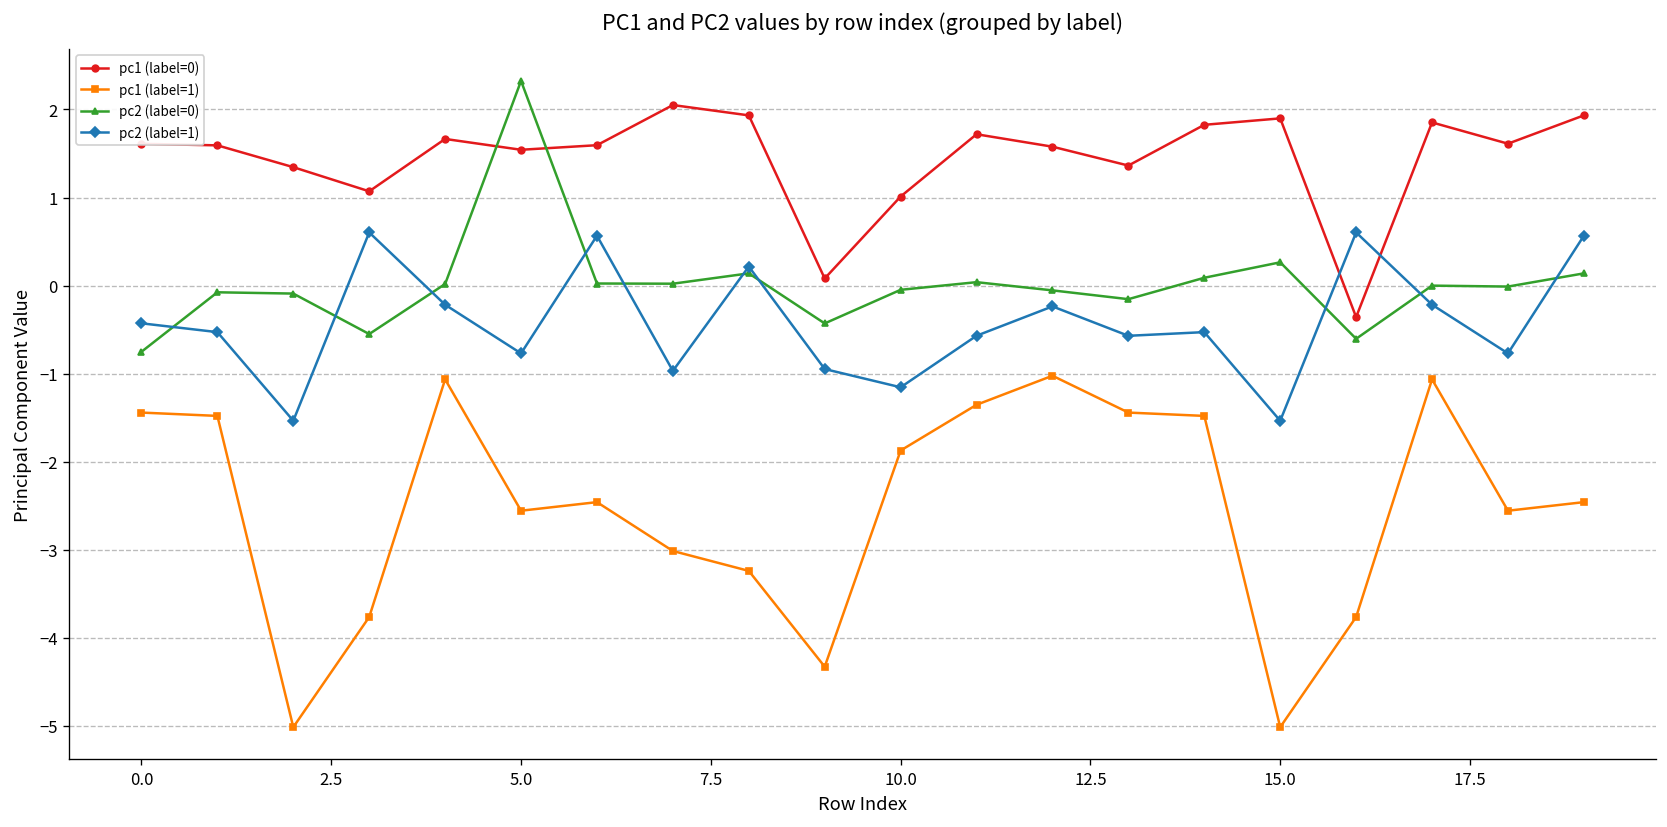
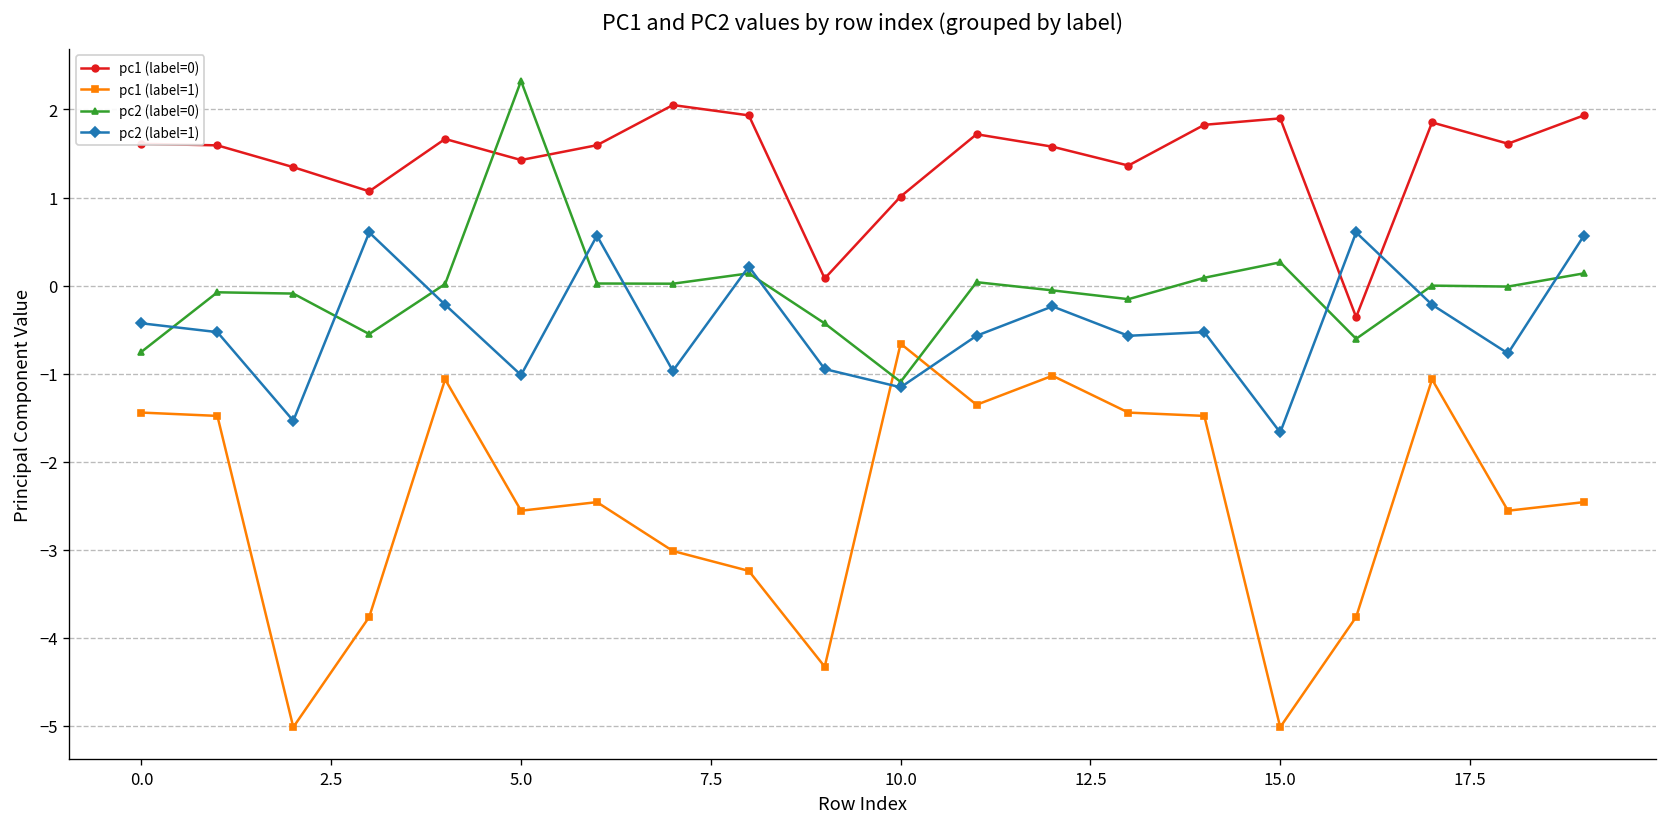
  {
    "pc1 (label=0)": {
      "0.0": 1.6,
-     "5.0": 1.5,
+     "5.0": 1.4,
      "10.0": 1.0,
      "15.0": 1.9
    },
    "pc1 (label=1)": {
      "0.0": -1.4,
      "5.0": -2.6,
-     "10.0": -1.9,
+     "10.0": -0.7,
      "15.0": -5.0
    },
    "pc2 (label=0)": {
      "0.0": -0.8,
      "5.0": 2.3,
-     "10.0": 0.0,
+     "10.0": -1.1,
      "15.0": 0.3
    },
    "pc2 (label=1)": {
      "0.0": -0.4,
-     "5.0": -0.8,
+     "5.0": -1.0,
      "10.0": -1.2,
-     "15.0": -1.5
+     "15.0": -1.7
    }
  }
